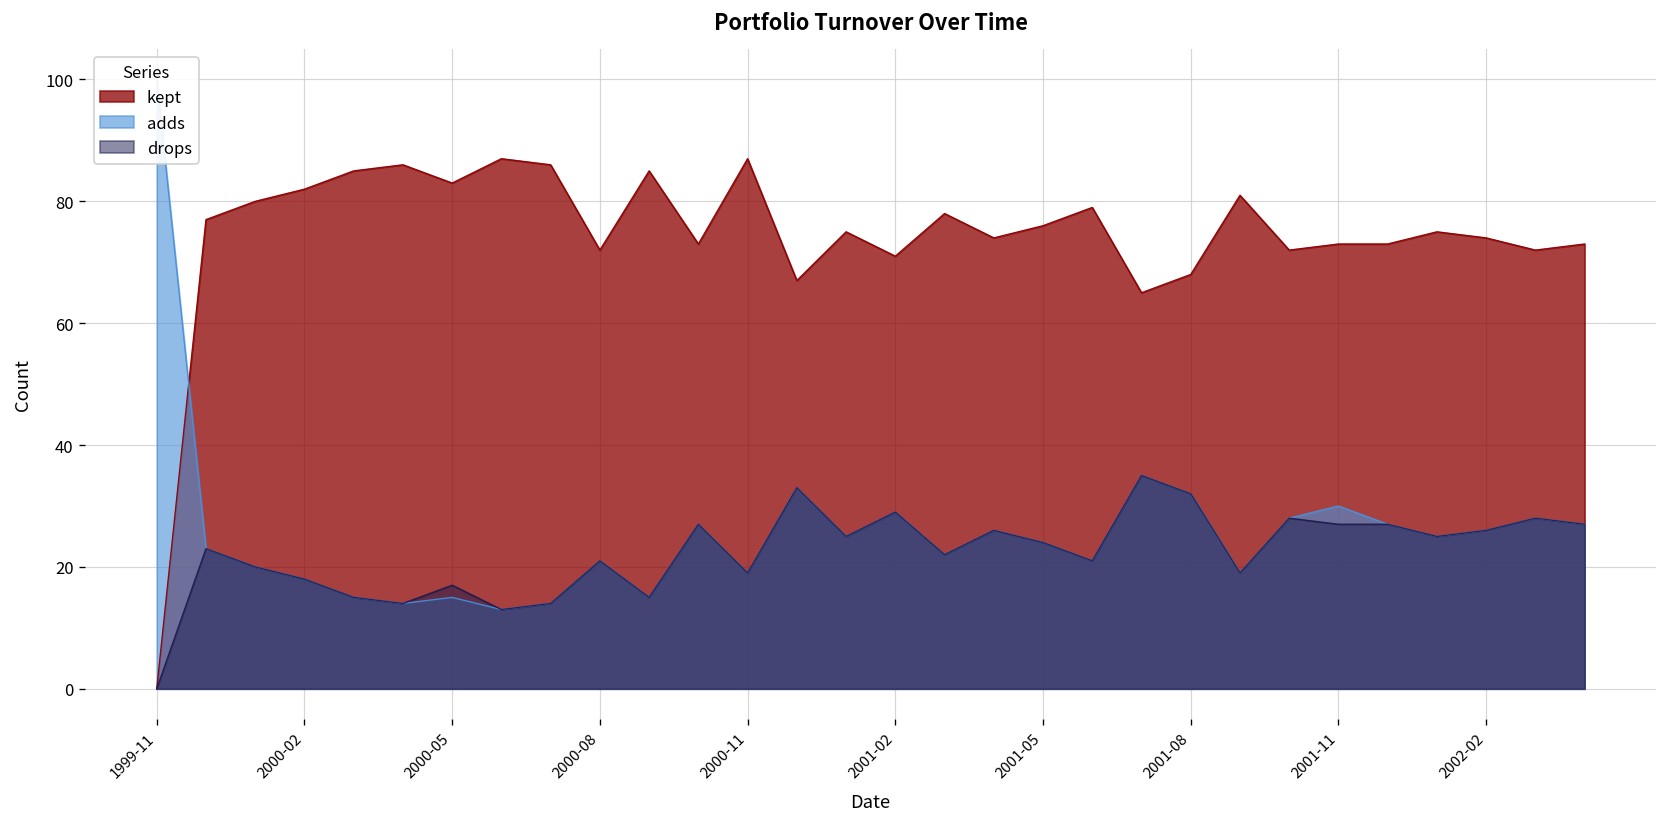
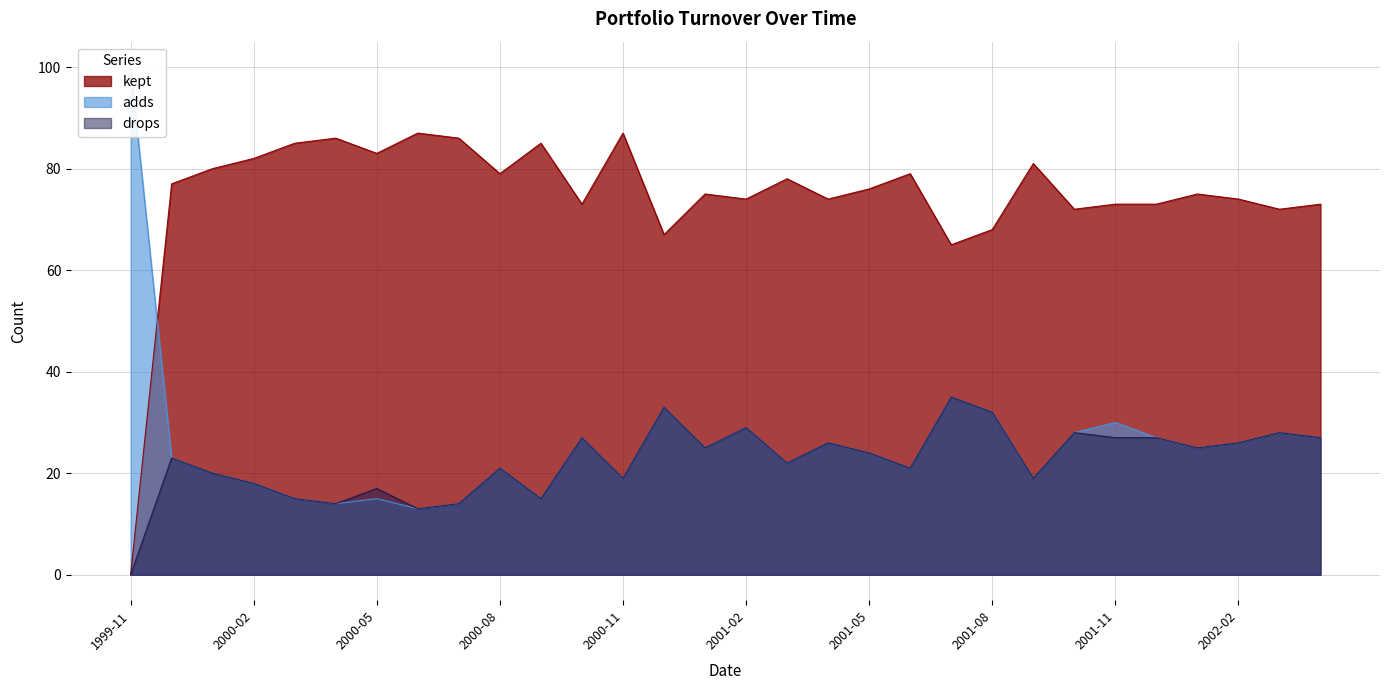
  {
    "kept": {
      "2000-02": 82,
      "2000-05": 83,
-     "2000-08": 72,
+     "2000-08": 79,
      "2000-11": 87,
-     "2001-02": 71,
+     "2001-02": 74,
      "2001-05": 76,
      "2001-08": 68,
      "2001-11": 73,
      "2002-02": 74
    },
    "adds": {
      "2000-05": 15,
      "2001-11": 30
    },
    "drops": {
      "2000-05": 17,
      "2001-11": 27
    }
  }
